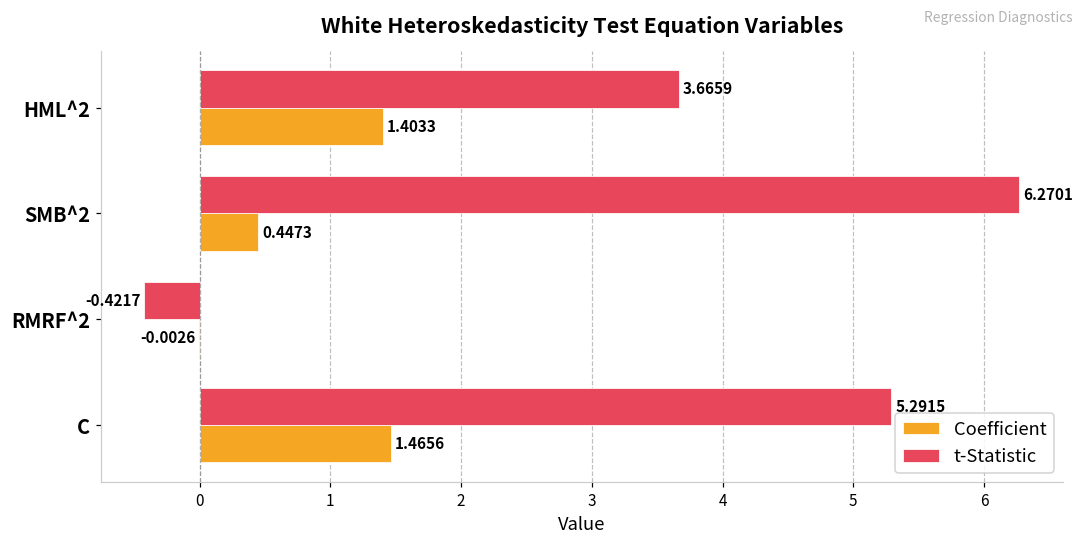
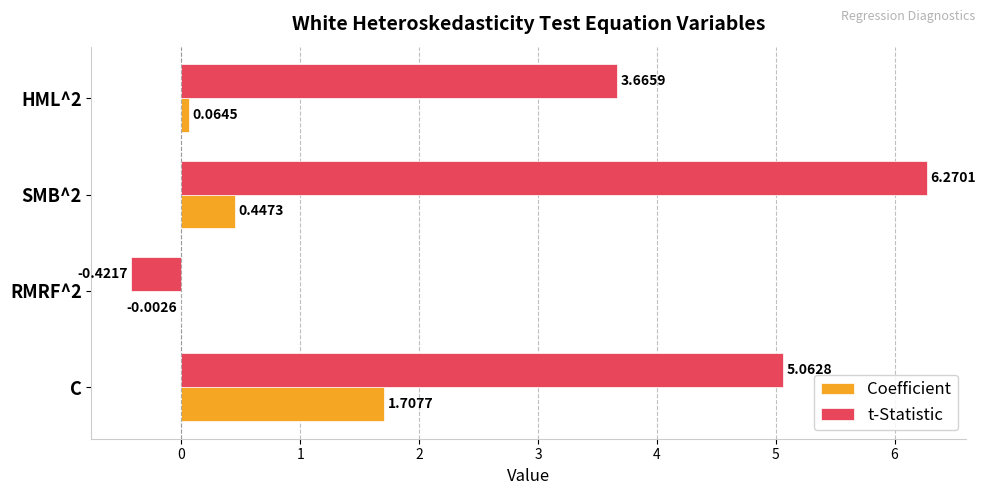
  {
    "Coefficient": {
-     "HML^2": 1.4033,
+     "HML^2": 0.0645,
      "SMB^2": 0.4473,
      "RMRF^2": -0.0026,
-     "C": 1.4656
+     "C": 1.7077
    },
    "t-Statistic": {
-     "C": 5.29
+     "C": 5.06
    }
  }
